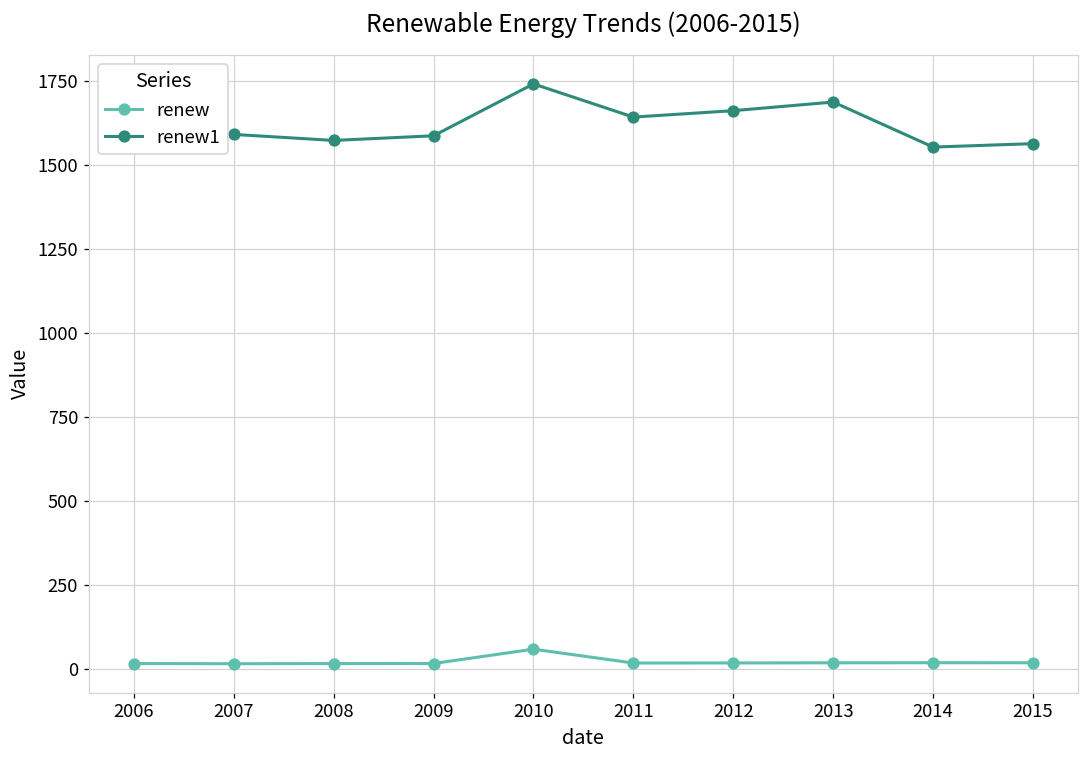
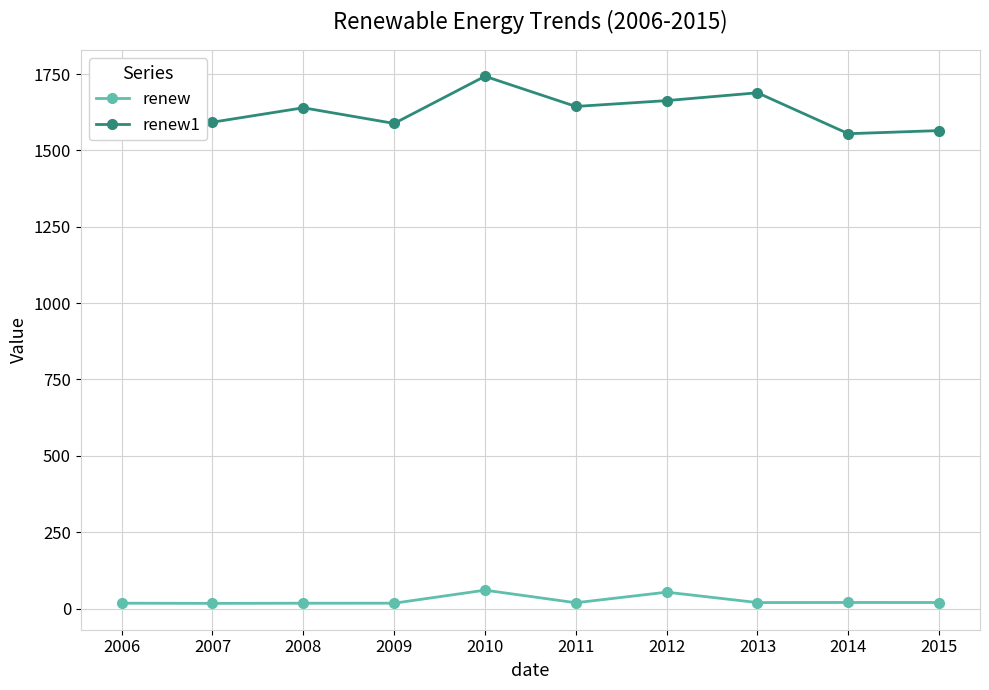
  {
    "renew": {
      "2006": 20,
      "2007": 20,
      "2008": 20,
      "2009": 20,
      "2010": 60,
      "2011": 20,
-     "2012": 20,
+     "2012": 50,
      "2013": 20,
      "2014": 20,
      "2015": 20
    },
    "renew1": {
      "2007": 1590,
-     "2008": 1570,
+     "2008": 1640,
      "2009": 1590,
      "2010": 1740,
      "2011": 1640,
      "2012": 1660,
      "2013": 1690,
      "2014": 1550,
      "2015": 1560
    }
  }
